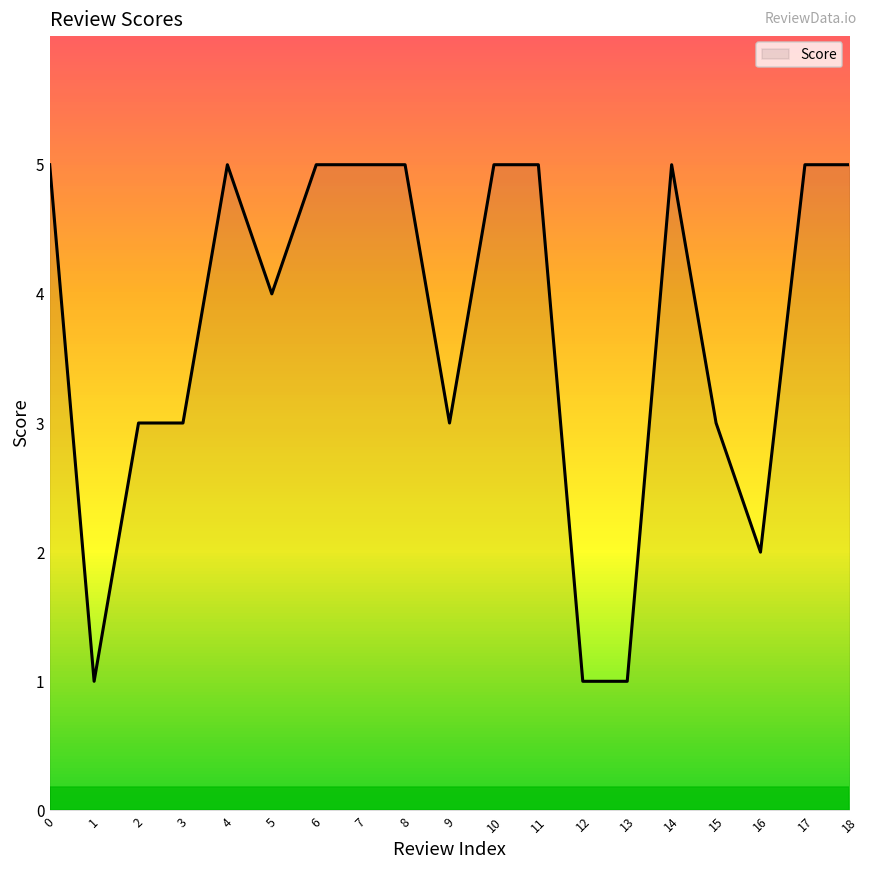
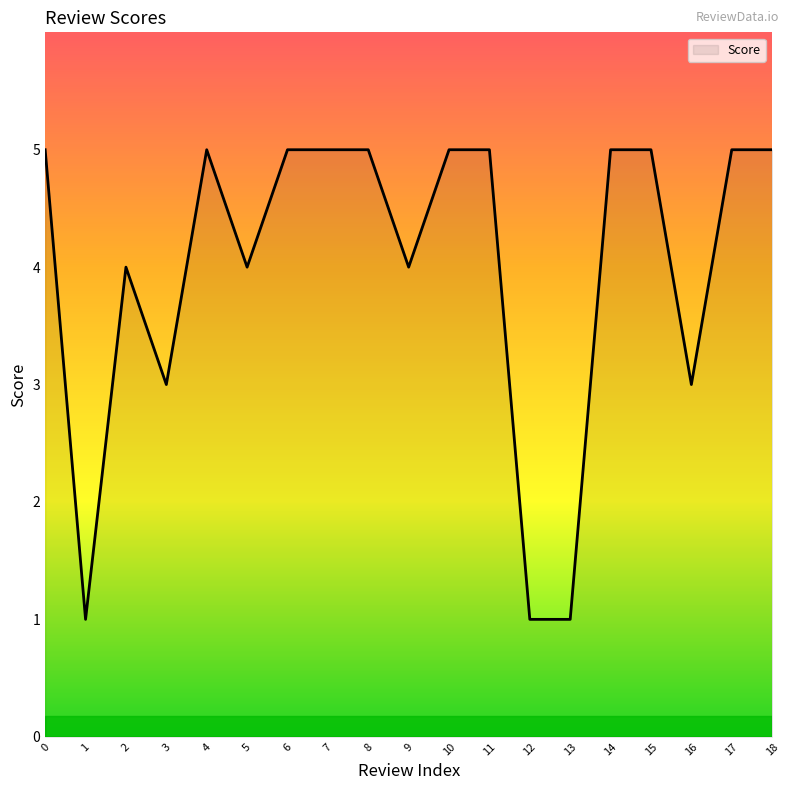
  {
    "0": 5,
    "1": 1,
-   "2": 3,
+   "2": 4,
    "3": 3,
    "4": 5,
    "5": 4,
    "6": 5,
    "7": 5,
    "8": 5,
-   "9": 3,
+   "9": 4,
    "10": 5,
    "11": 5,
    "12": 1,
    "13": 1,
    "14": 5,
-   "15": 3,
-   "16": 2,
+   "15": 5,
+   "16": 3,
    "17": 5,
    "18": 5
  }
